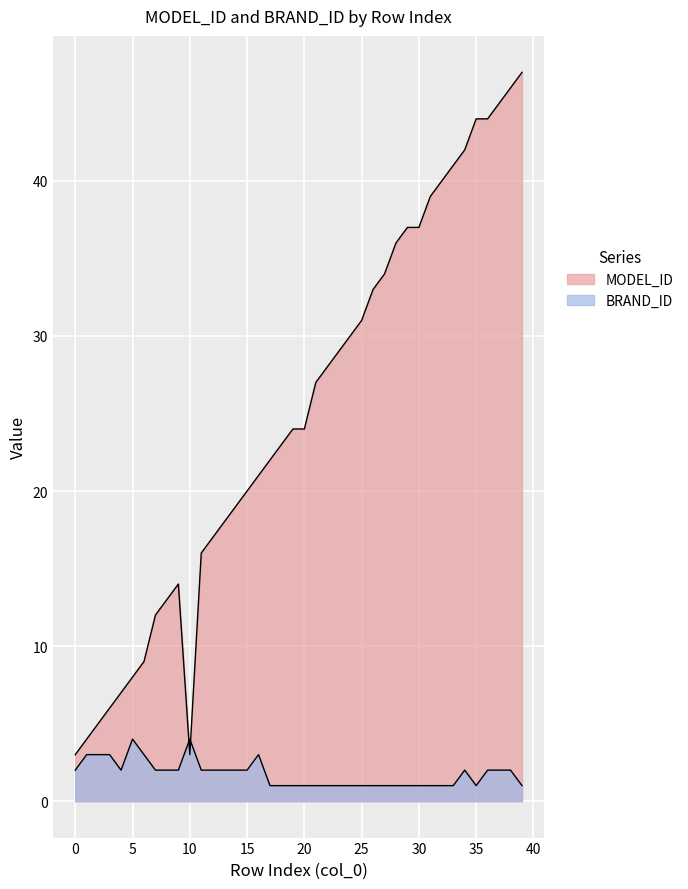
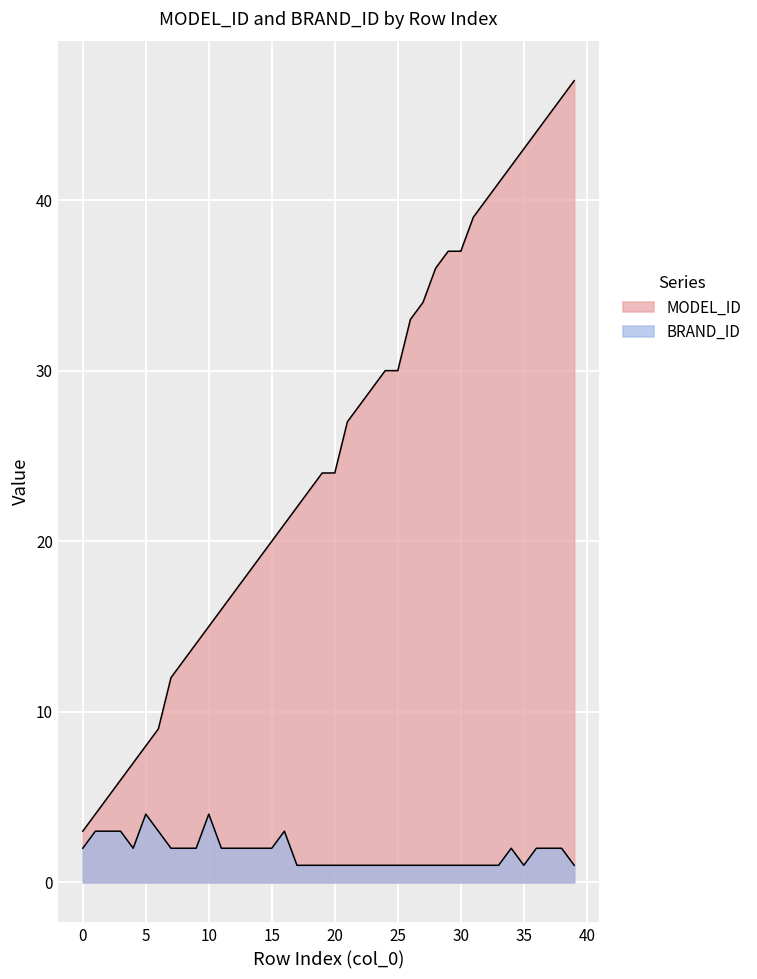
  {
    "MODEL_ID": {
      "0": 3,
      "5": 8,
-     "10": 3,
+     "10": 15,
      "15": 20,
      "20": 24,
-     "25": 31,
+     "25": 30,
      "30": 37,
-     "35": 44
+     "35": 43
    },
    "BRAND_ID": {
      "0": 2,
      "5": 4,
      "10": 4,
      "15": 2,
      "20": 1,
      "25": 1,
      "30": 1,
      "35": 1
    }
  }
